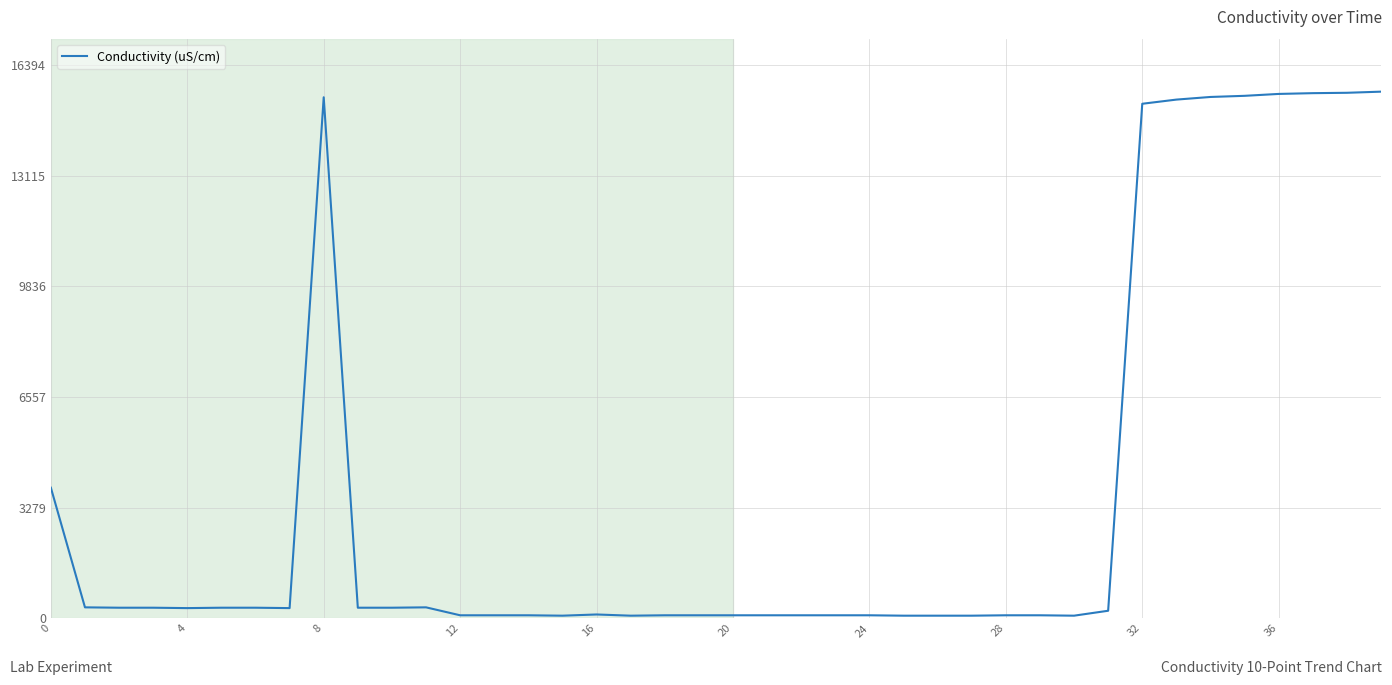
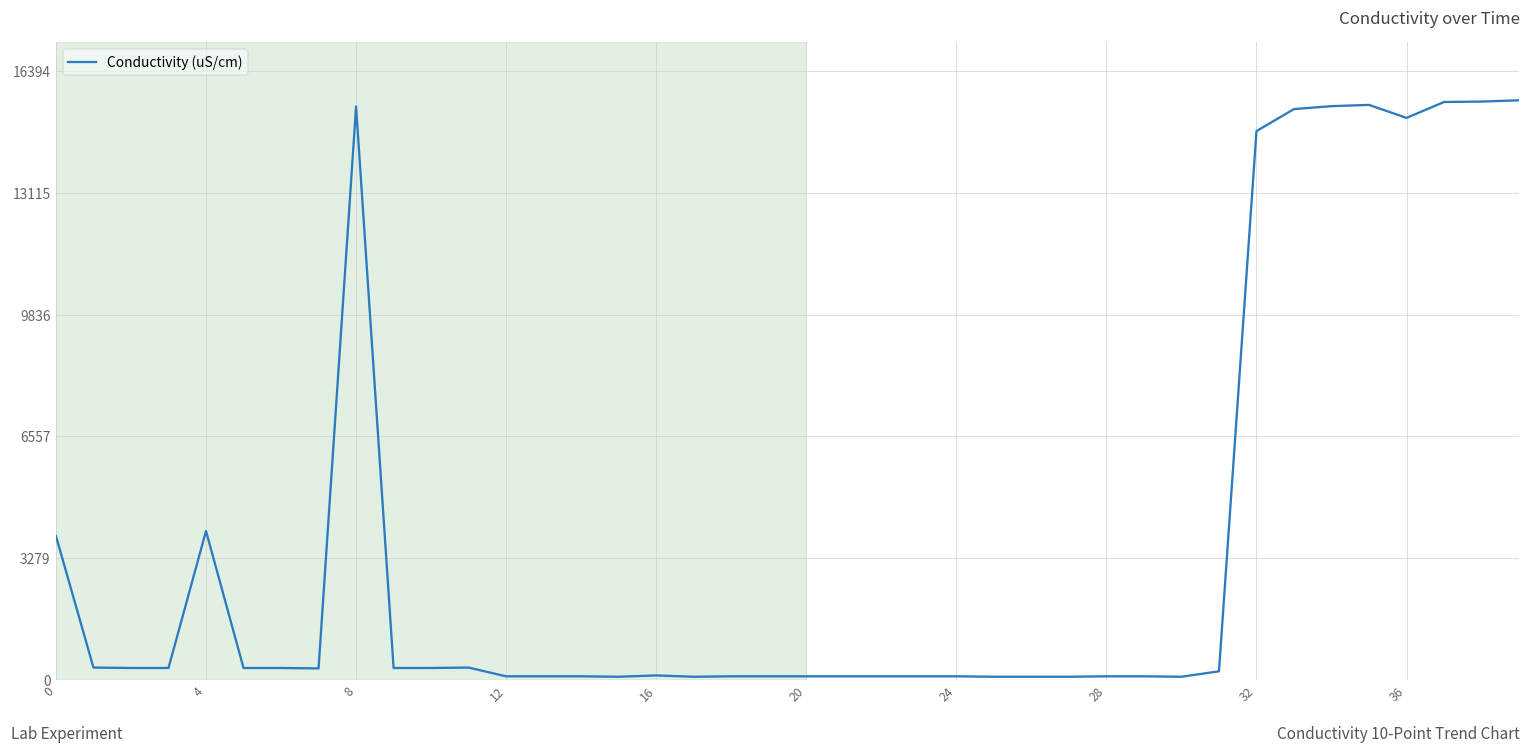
  {
    "0": 3900,
-   "4": 300,
+   "4": 4000,
    "8": 15400,
    "12": 100,
    "16": 100,
    "20": 100,
    "24": 100,
    "28": 100,
-   "32": 15300,
-   "36": 15500
+   "32": 14800,
+   "36": 15100
  }
